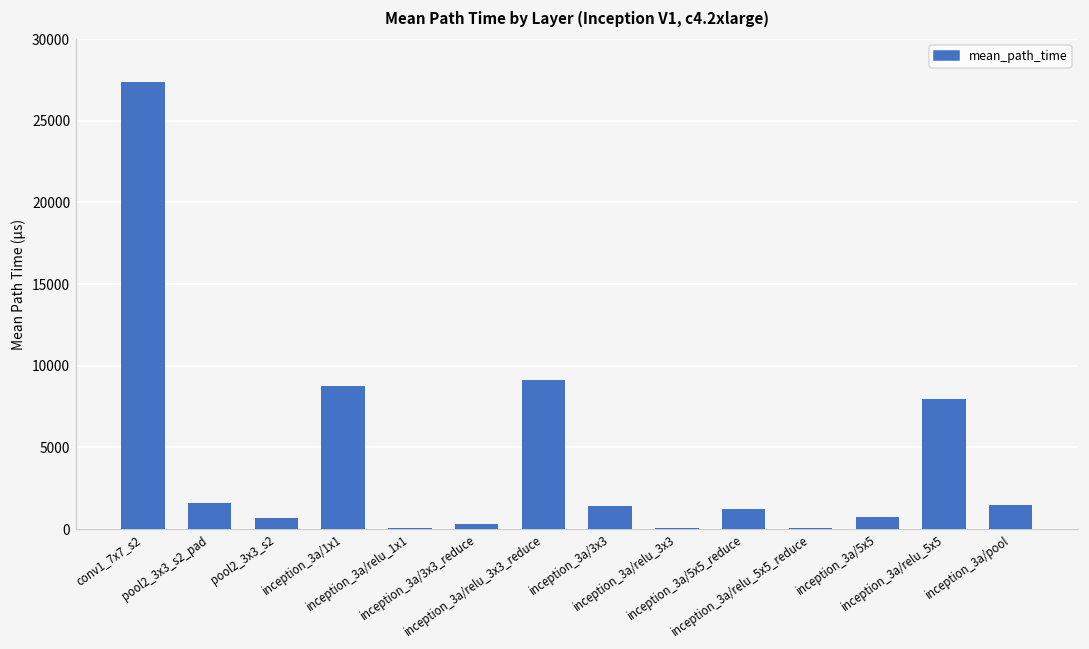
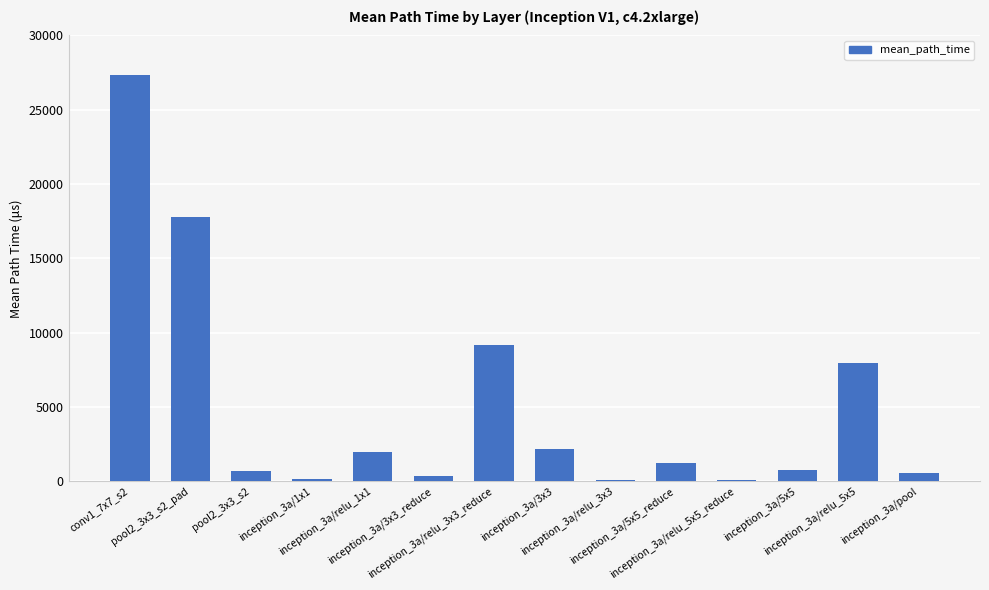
  {
    "conv1_7x7_s2": 27300,
-   "pool2_3x3_s2_pad": 1600,
+   "pool2_3x3_s2_pad": 17800,
    "pool2_3x3_s2": 700,
-   "inception_3a/1x1": 8800,
-   "inception_3a/relu_1x1": 100,
+   "inception_3a/1x1": 200,
+   "inception_3a/relu_1x1": 2000,
    "inception_3a/3x3_reduce": 300,
    "inception_3a/relu_3x3_reduce": 9100,
-   "inception_3a/3x3": 1400,
+   "inception_3a/3x3": 2200,
    "inception_3a/5x5_reduce": 1200,
    "inception_3a/5x5": 700,
    "inception_3a/relu_5x5": 8000,
-   "inception_3a/pool": 1500
+   "inception_3a/pool": 600
  }
